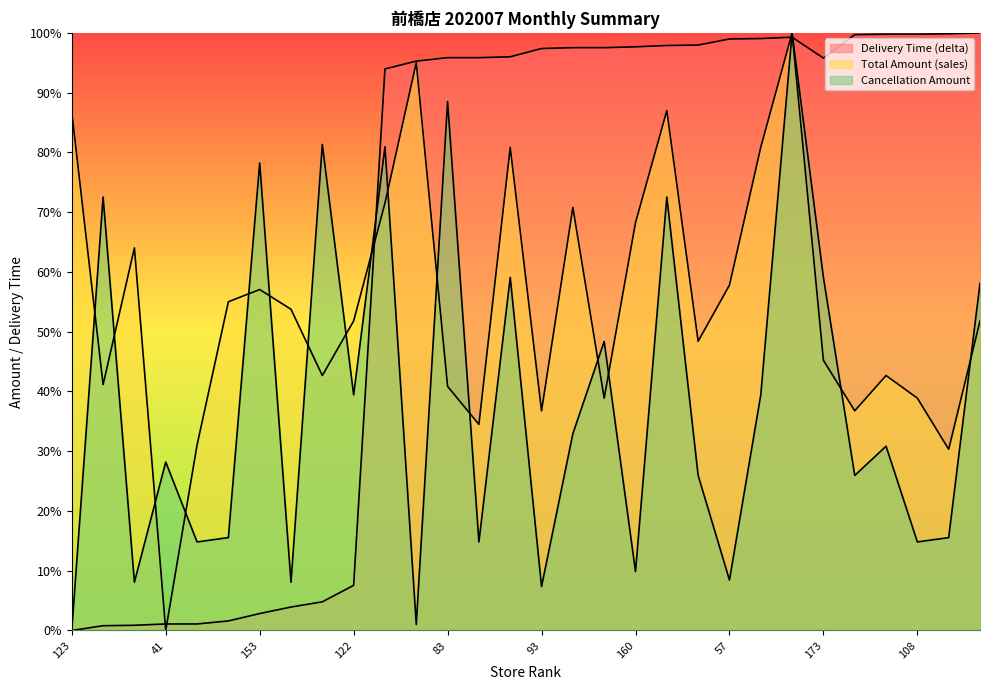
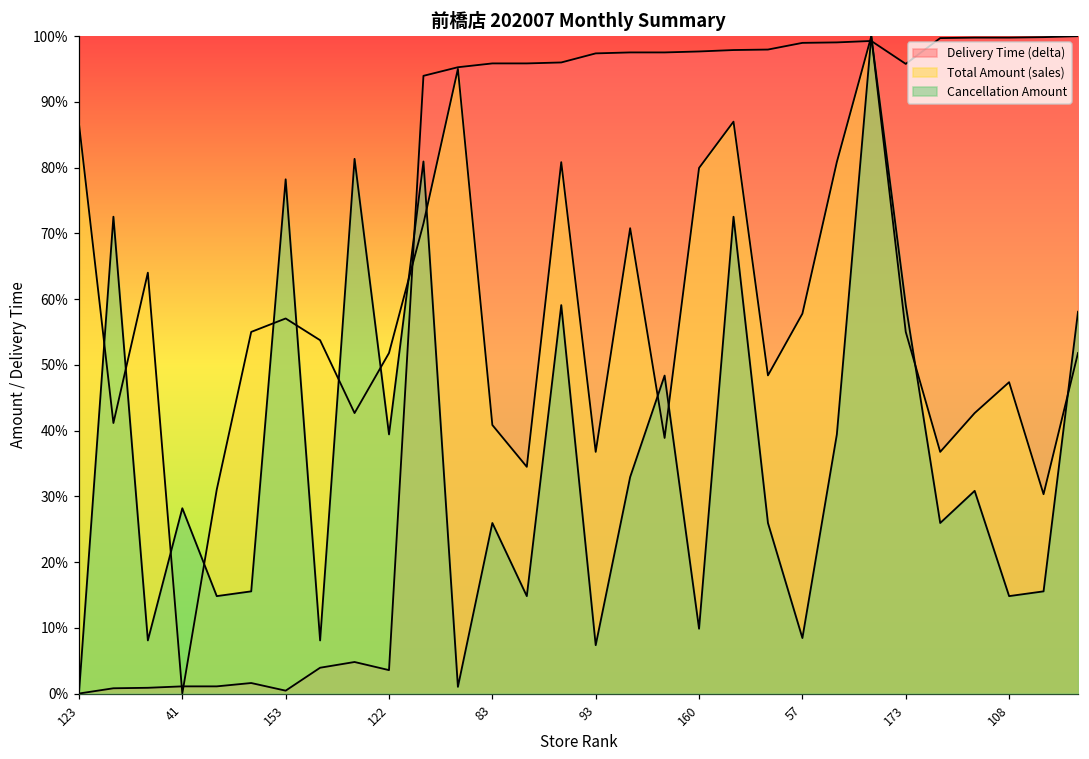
  {
    "Delivery Time (delta)": {
      "41": "1%",
-     "153": "3%",
-     "122": "8%",
+     "153": "0%",
+     "122": "4%",
      "83": "96%",
      "93": "97%",
      "160": "98%",
      "57": "99%",
      "173": "96%",
      "108": "100%"
    },
    "Total Amount (sales)": {
      "123": "87%",
      "41": "0%",
      "153": "57%",
      "122": "52%",
      "83": "41%",
      "93": "37%",
-     "160": "68%",
+     "160": "80%",
      "57": "58%",
-     "173": "45%",
-     "108": "39%"
+     "173": "55%",
+     "108": "47%"
    },
    "Cancellation Amount": {
      "41": "28%",
      "153": "78%",
      "122": "39%",
-     "83": "89%",
+     "83": "26%",
      "93": "7%",
      "160": "10%",
      "57": "8%",
      "173": "59%",
      "108": "15%"
    }
  }
